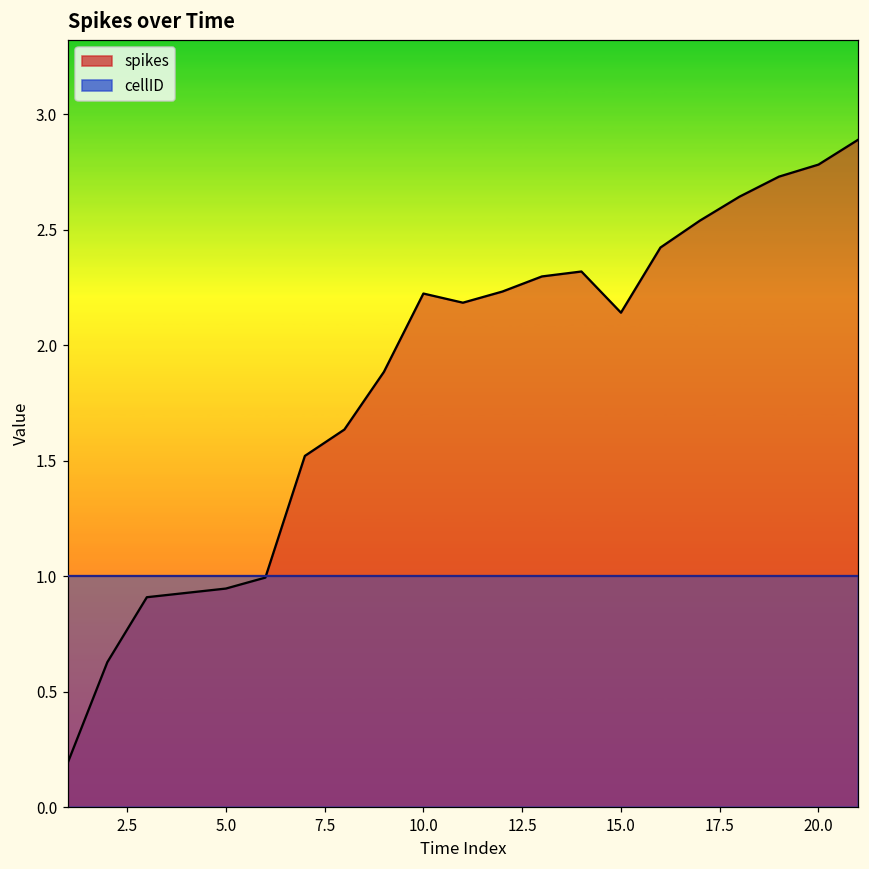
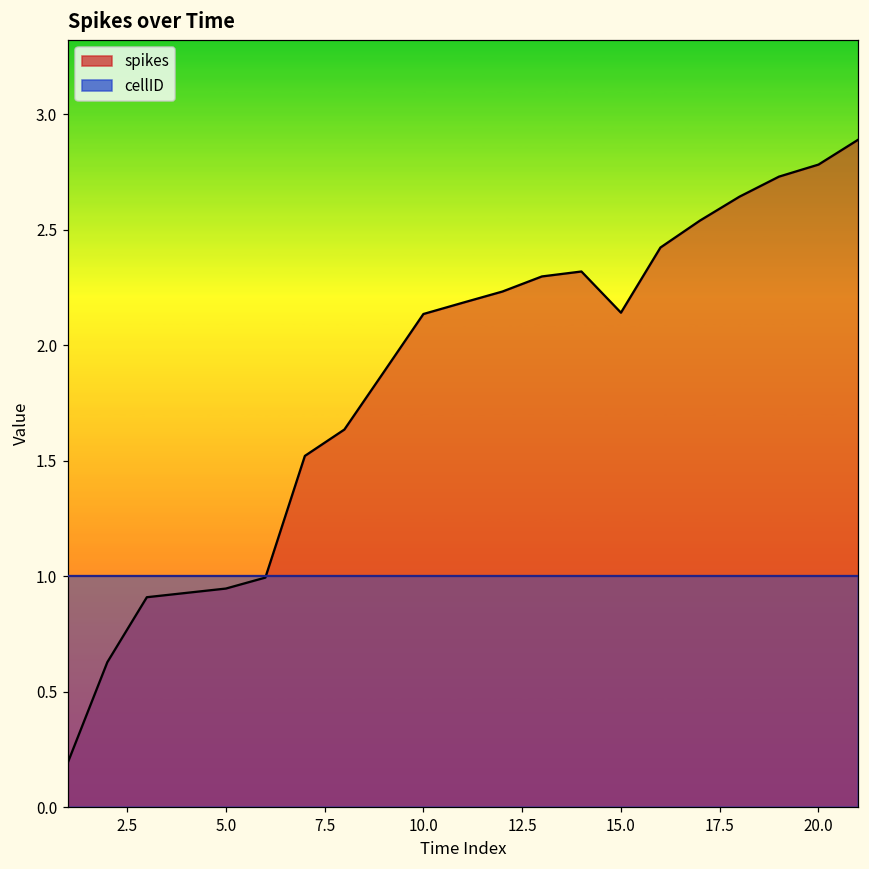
  {
    "spikes": {
      "5.0": 0.95,
-     "10.0": 2.22,
+     "10.0": 2.13,
      "15.0": 2.14,
      "20.0": 2.78
    },
    "cellID": {
      "5.0": 1.00,
      "10.0": 1.00,
      "15.0": 1.00,
      "20.0": 1.00
    }
  }
